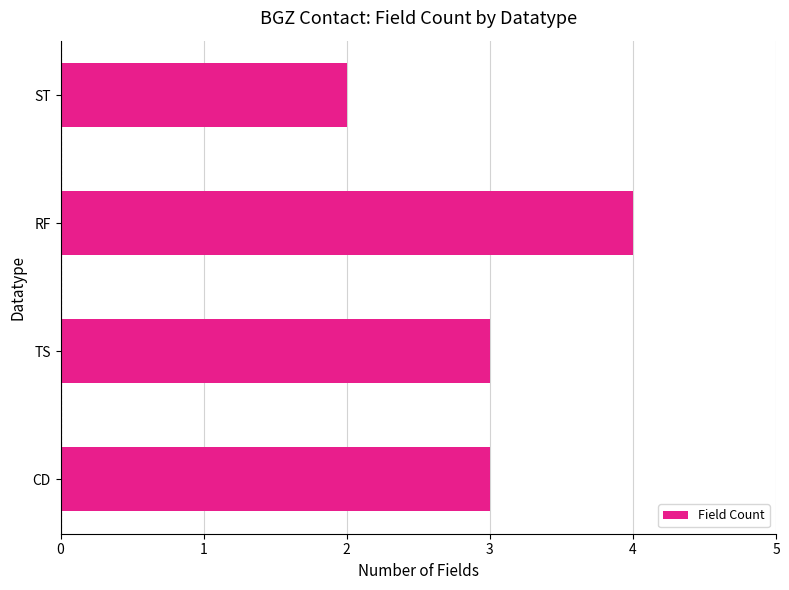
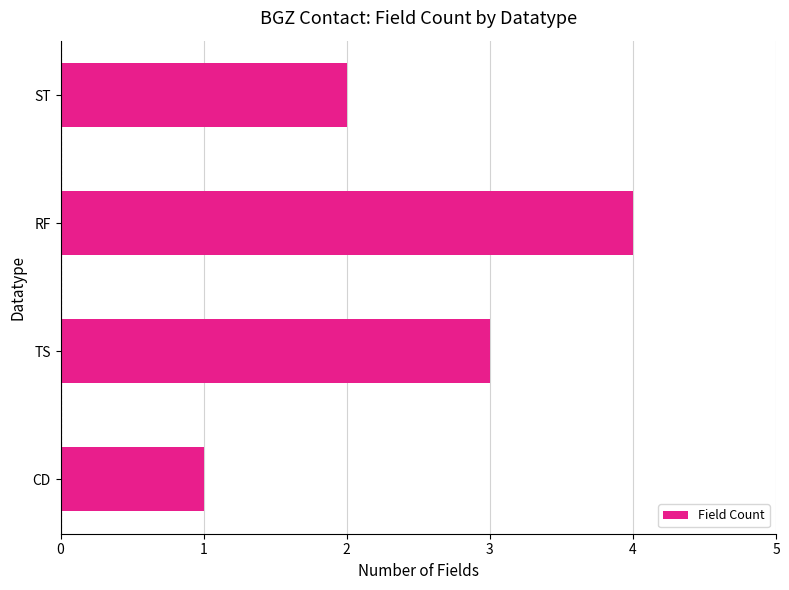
  {
    "ST": 2,
    "RF": 4,
    "TS": 3,
-   "CD": 3
+   "CD": 1
  }
